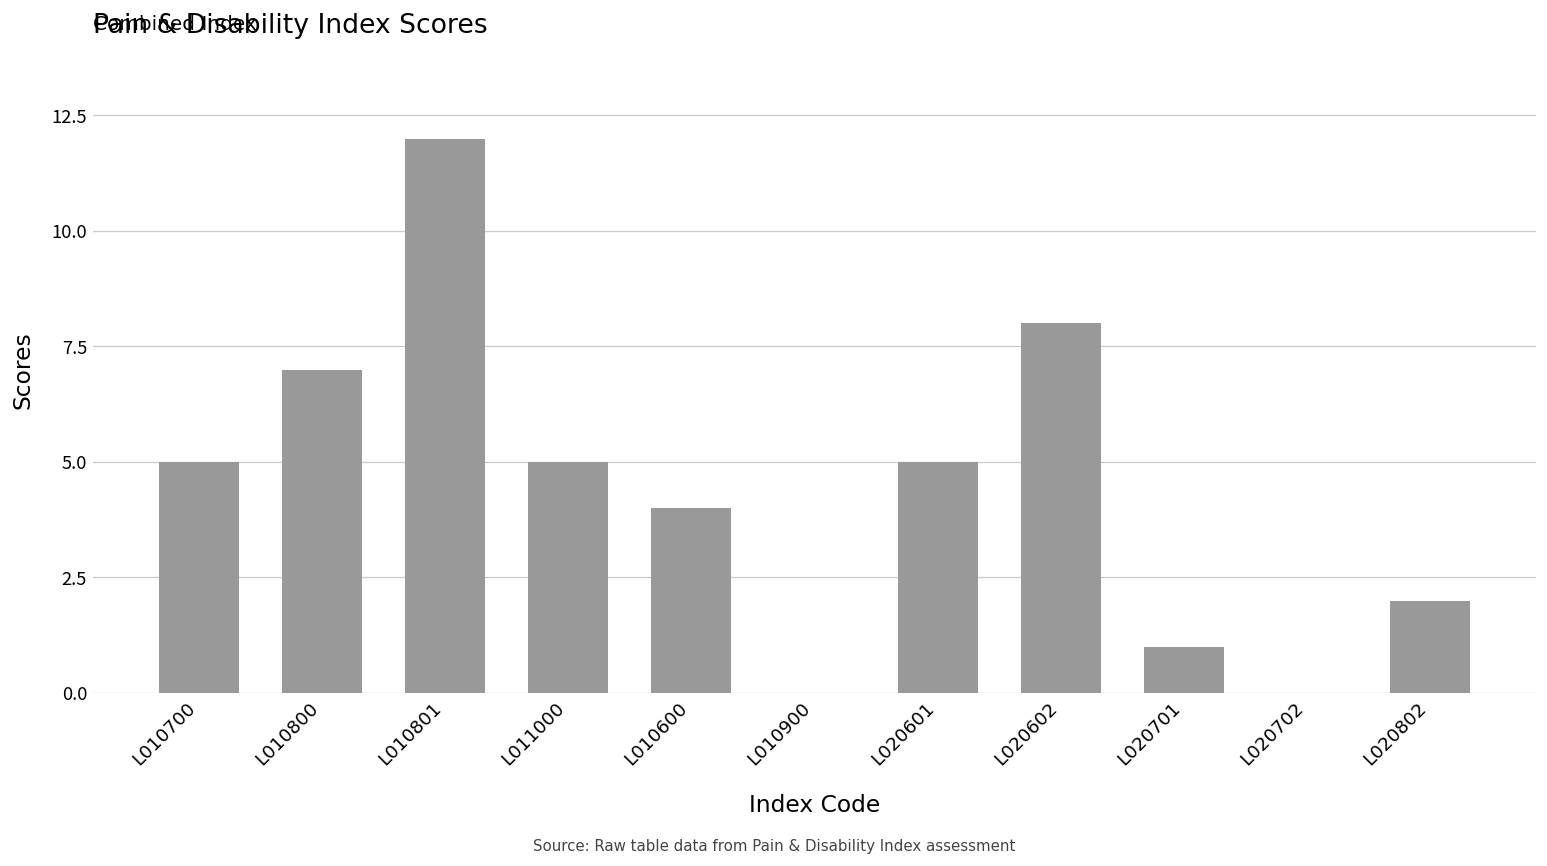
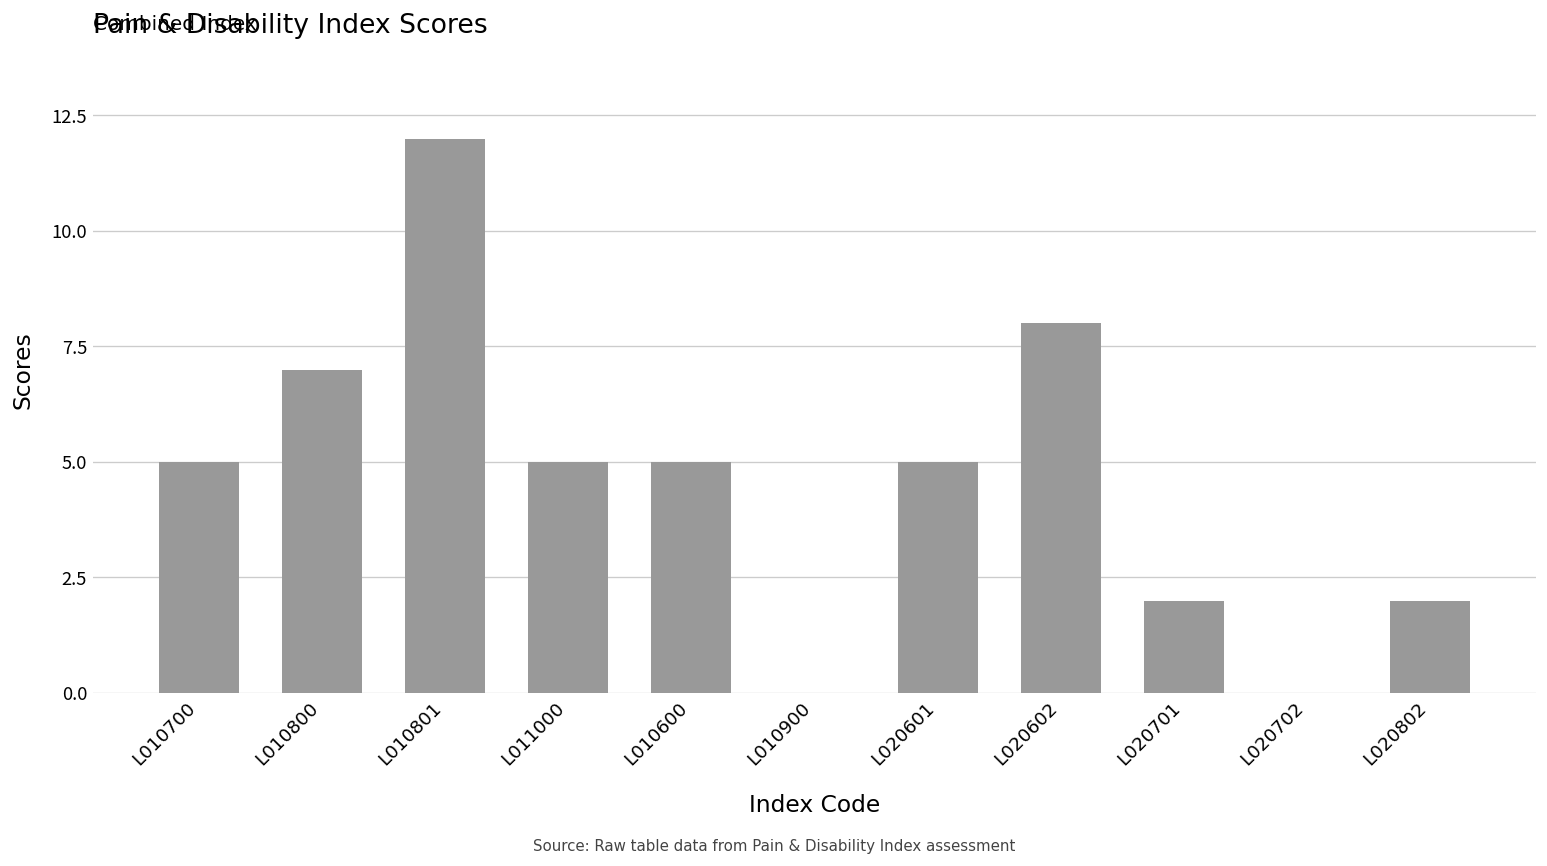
  {
    "L010700": 5,
    "L010800": 7,
    "L010801": 12,
    "L011000": 5,
-   "L010600": 4,
+   "L010600": 5,
    "L010900": 0,
    "L020601": 5,
    "L020602": 8,
-   "L020701": 1,
+   "L020701": 2,
    "L020702": 0,
    "L020802": 2
  }
